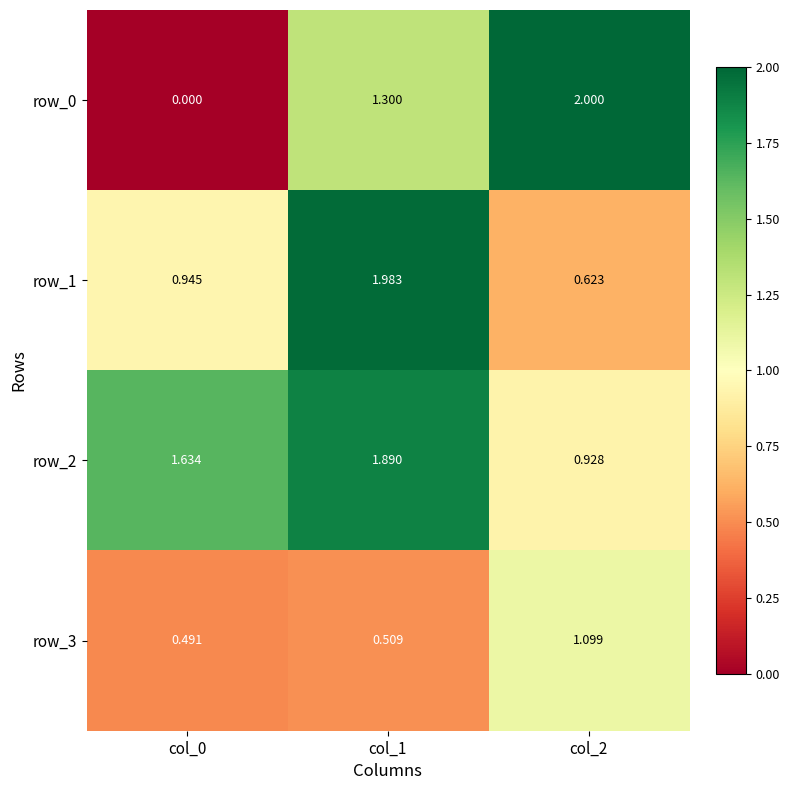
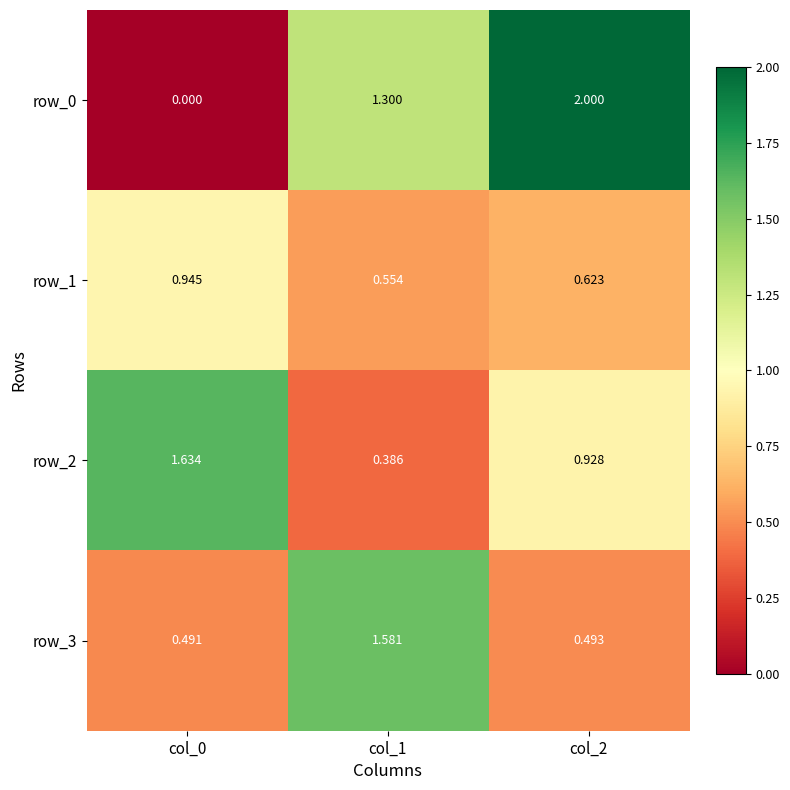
  {
    "row_0": {
      "col_0": 0.000,
      "col_1": 1.300,
      "col_2": 2.000
    },
    "row_1": {
      "col_0": 0.945,
-     "col_1": 1.983,
+     "col_1": 0.554,
      "col_2": 0.623
    },
    "row_2": {
      "col_0": 1.634,
-     "col_1": 1.890,
+     "col_1": 0.386,
      "col_2": 0.928
    },
    "row_3": {
      "col_0": 0.491,
-     "col_1": 0.509,
-     "col_2": 1.099
+     "col_1": 1.581,
+     "col_2": 0.493
    }
  }
